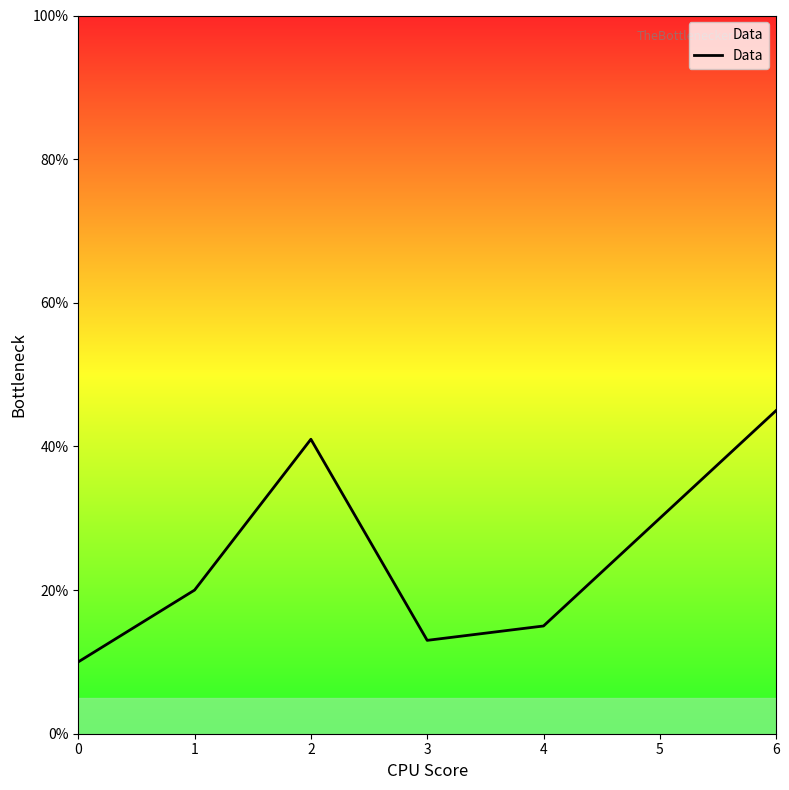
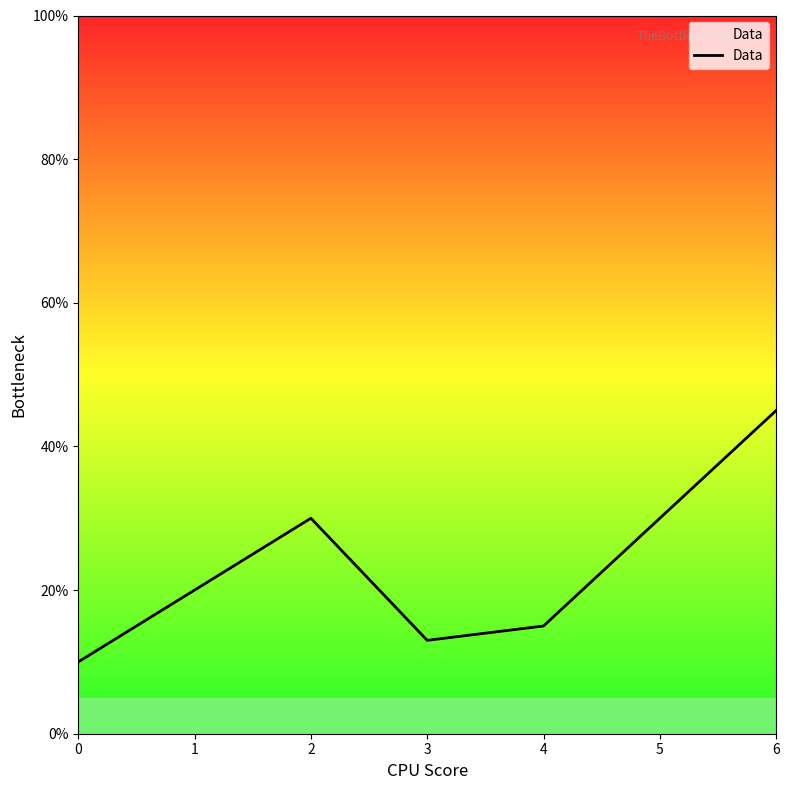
  {
    "0": "10%",
    "1": "20%",
-   "2": "41%",
+   "2": "30%",
    "3": "13%",
    "4": "15%",
    "5": "30%",
    "6": "45%"
  }
